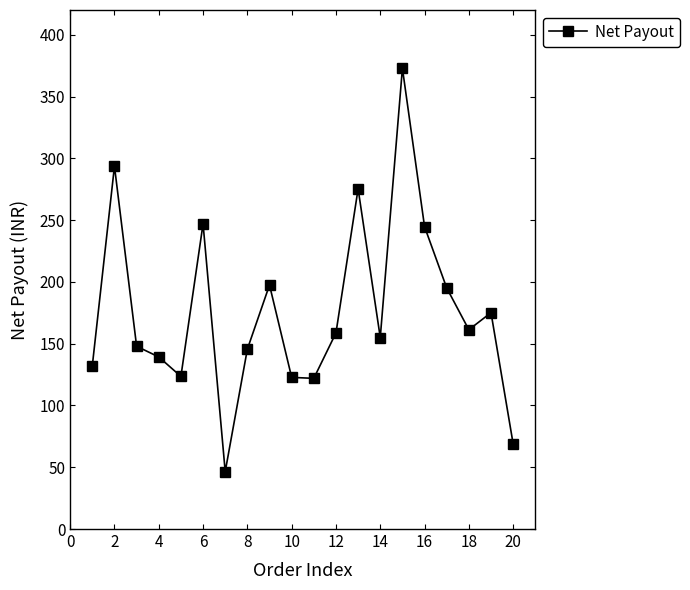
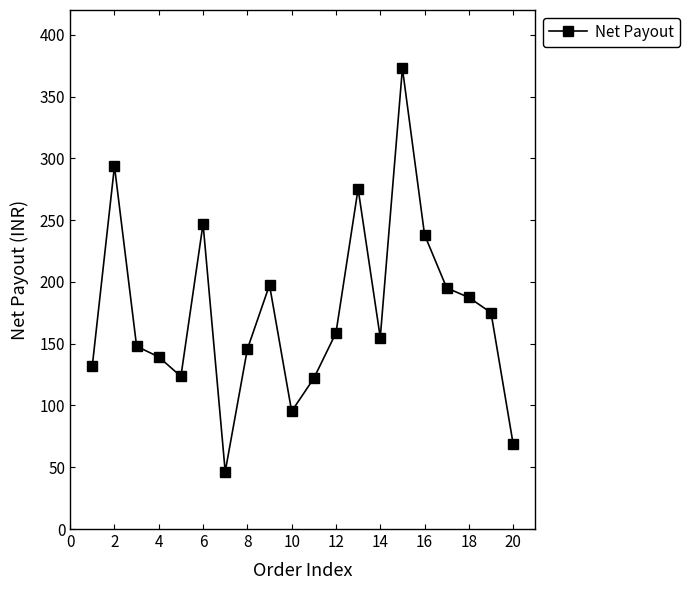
  {
    "2": 294,
    "4": 139,
    "6": 247,
    "8": 146,
-   "10": 123,
+   "10": 95,
    "12": 159,
    "14": 155,
-   "16": 245,
-   "18": 161,
+   "16": 238,
+   "18": 187,
    "20": 69
  }
